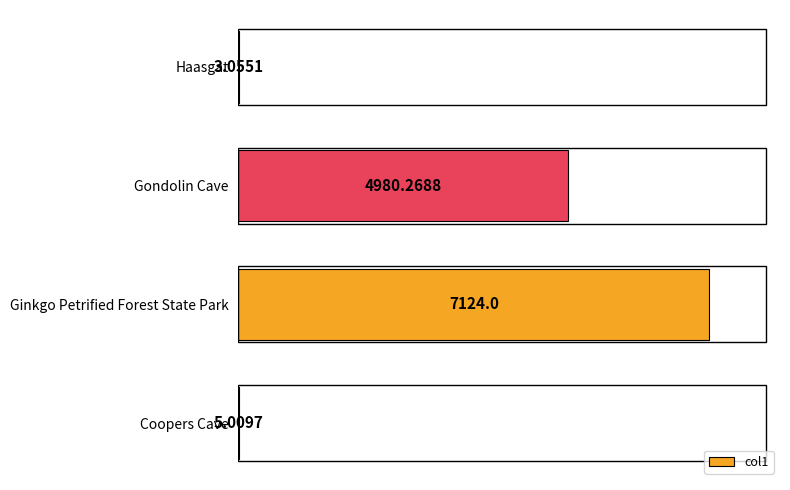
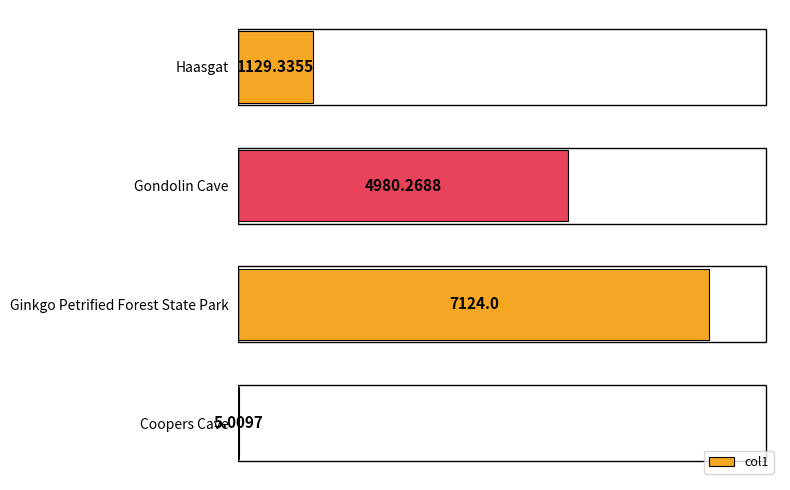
  {
-   "Haasgat": 3.0551,
+   "Haasgat": 1129.3355,
    "Gondolin Cave": 4980.2688,
    "Ginkgo Petrified Forest State Park": 7124.0,
    "Coopers Cave": 5.0097
  }
